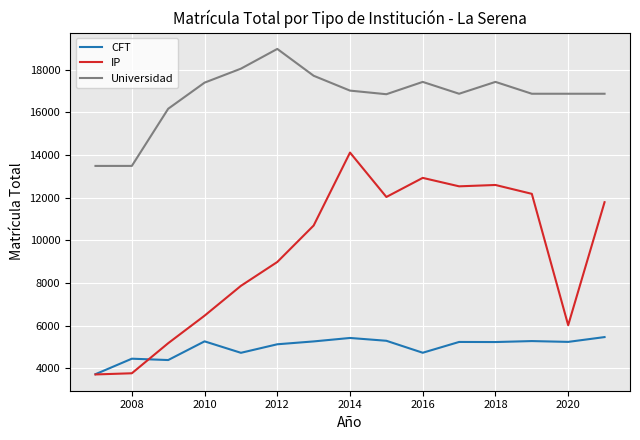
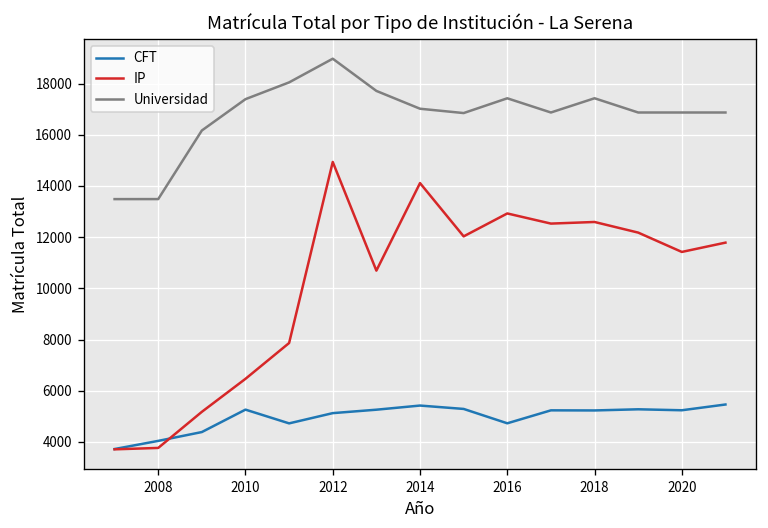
  {
    "CFT": {
-     "2008": 4500,
+     "2008": 4000,
      "2010": 5300,
      "2012": 5100,
      "2014": 5400,
      "2016": 4700,
      "2018": 5200,
      "2020": 5200
    },
    "IP": {
      "2008": 3800,
      "2010": 6500,
-     "2012": 9000,
+     "2012": 14900,
      "2014": 14100,
      "2016": 12900,
      "2018": 12600,
-     "2020": 6000
+     "2020": 11400
    },
    "Universidad": {
      "2008": 13500,
      "2010": 17400,
      "2012": 19000,
      "2014": 17000,
      "2016": 17400,
      "2018": 17400,
      "2020": 16900
    }
  }
